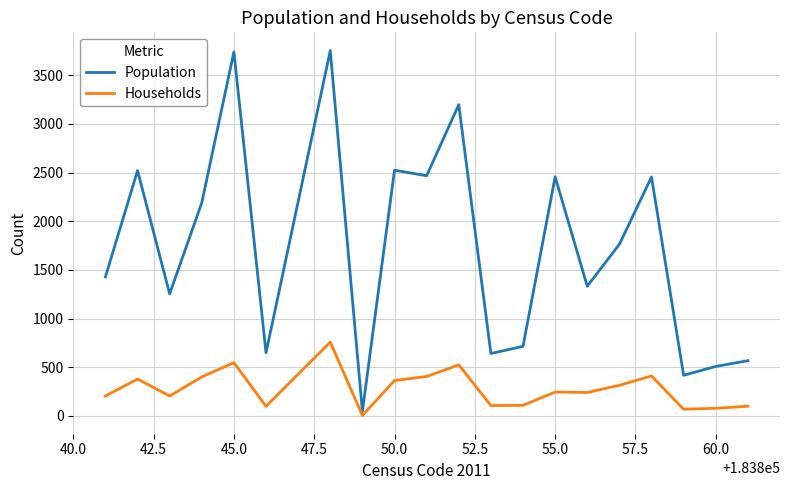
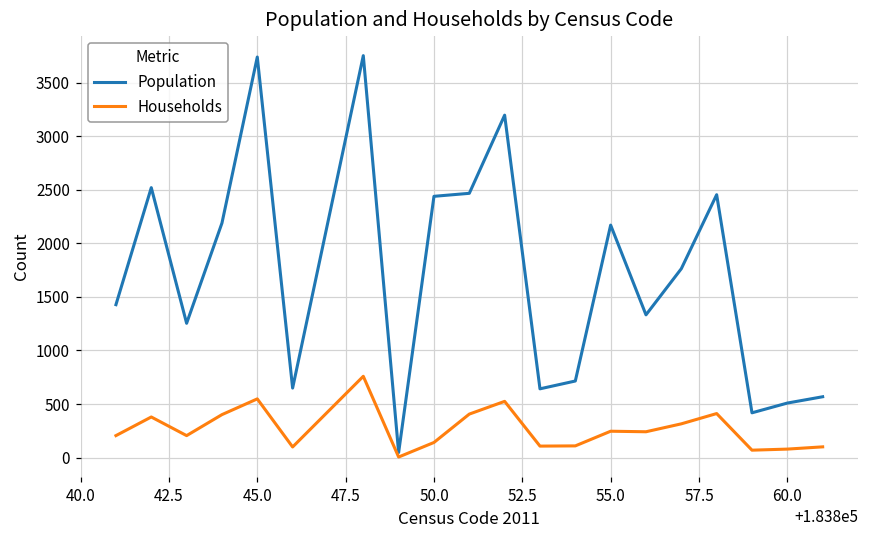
  {
    "Population": {
      "45.0": 3700,
-     "50.0": 2500,
-     "55.0": 2500,
+     "50.0": 2400,
+     "55.0": 2200,
      "60.0": 500
    },
    "Households": {
      "45.0": 500,
-     "50.0": 400,
+     "50.0": 100,
      "55.0": 200,
      "60.0": 100
    }
  }
